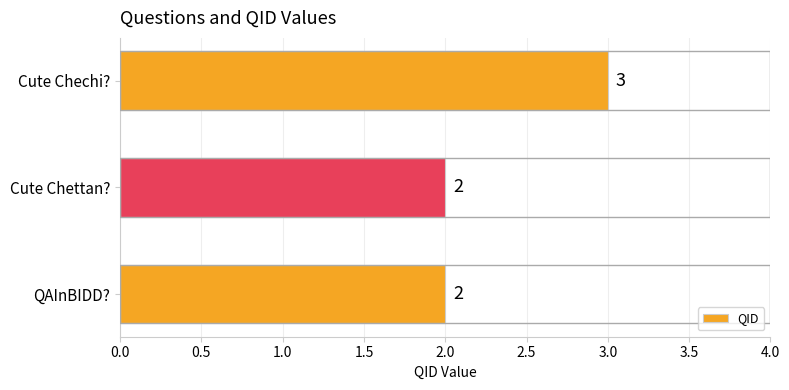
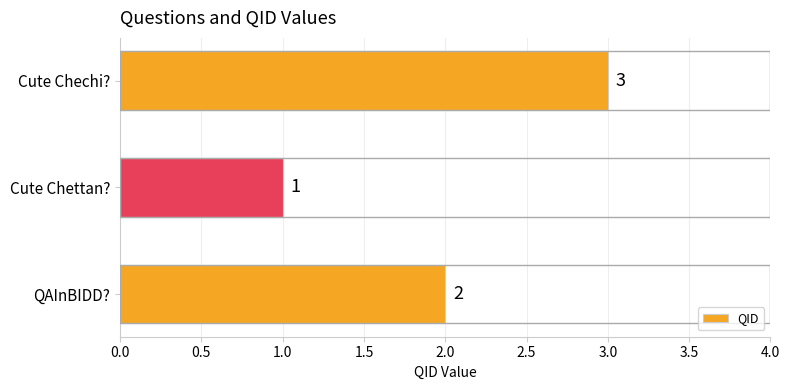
  {
    "Cute Chechi?": 3,
-   "Cute Chettan?": 2,
+   "Cute Chettan?": 1,
    "QAInBIDD?": 2
  }
